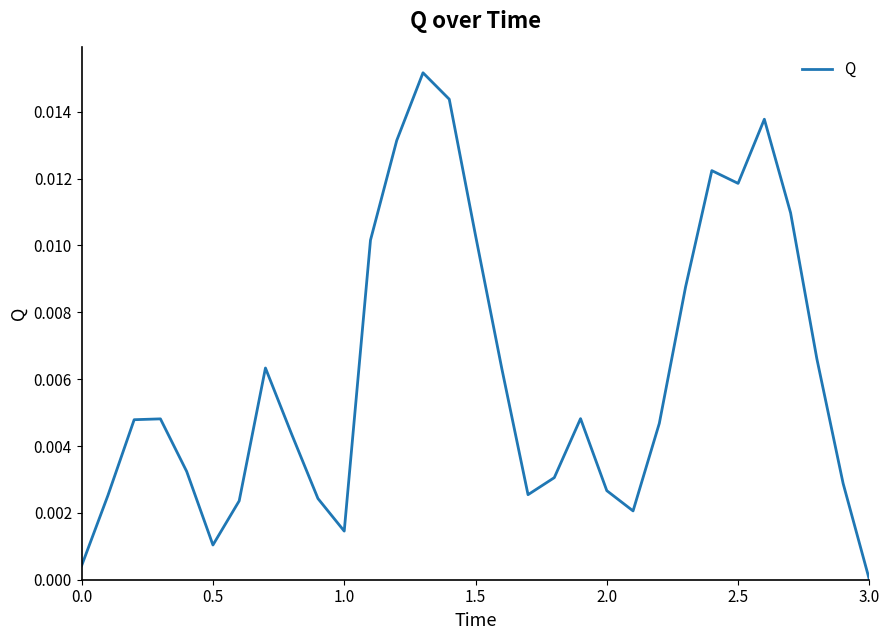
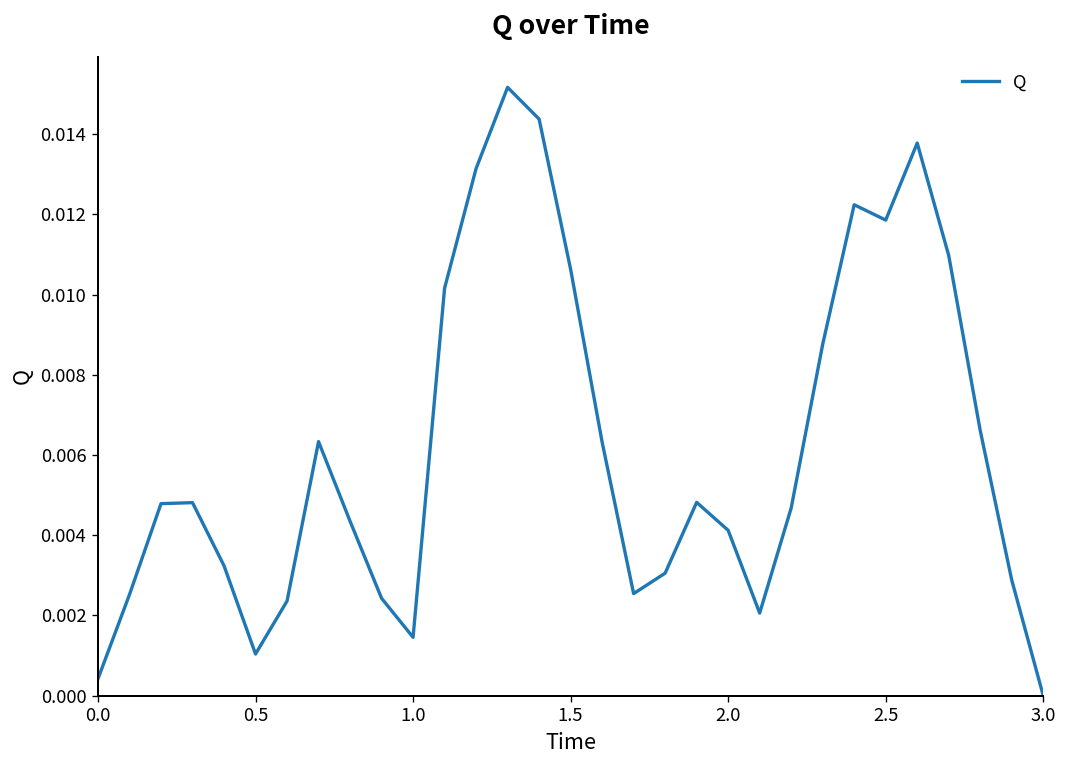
  {
    "0.0": 0.0004,
    "0.5": 0.0010,
    "1.0": 0.0015,
-   "1.5": 0.0103,
-   "2.0": 0.0027,
+   "1.5": 0.0106,
+   "2.0": 0.0041,
    "2.5": 0.0119,
    "3.0": 0.0000
  }
